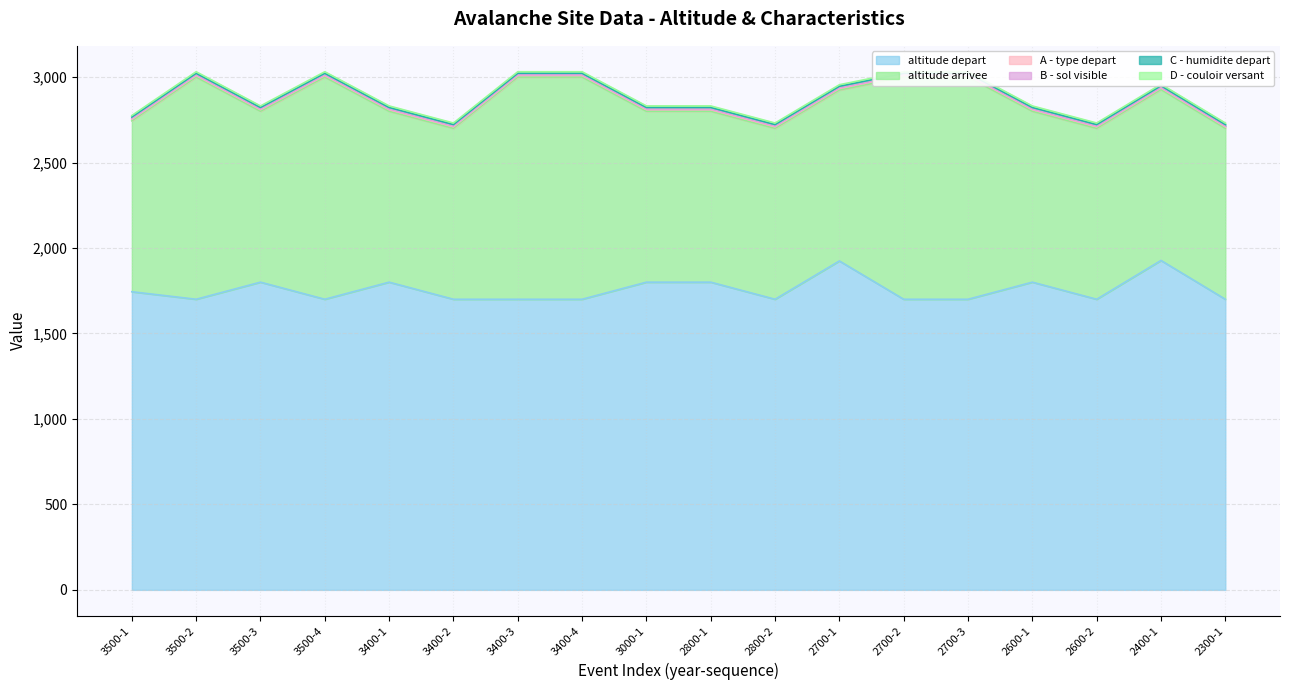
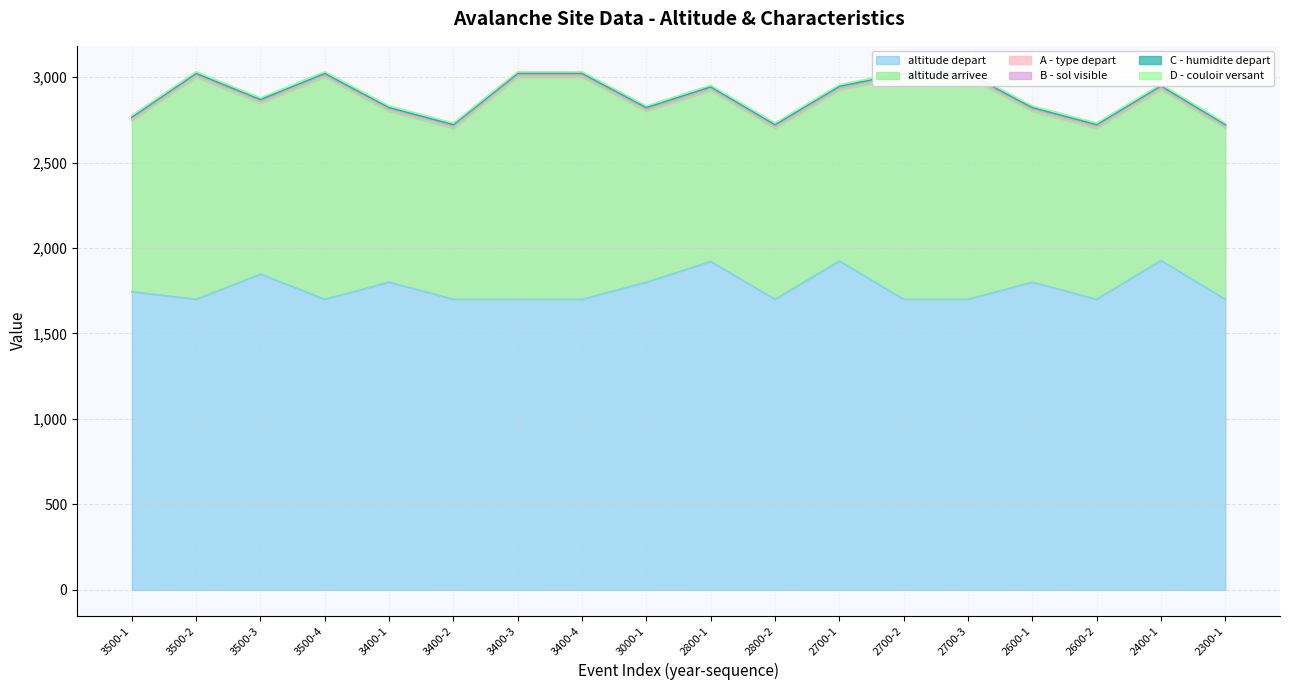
  {
    "altitude depart": {
      "3500-1": "1,740",
      "3500-2": "1,700",
-     "3500-3": "1,800",
+     "3500-3": "1,850",
      "3500-4": "1,700",
      "3400-1": "1,800",
      "3400-2": "1,700",
      "3400-3": "1,700",
      "3400-4": "1,700",
      "3000-1": "1,800",
-     "2800-1": "1,800",
+     "2800-1": "1,920",
      "2800-2": "1,700",
      "2700-1": "1,920",
      "2700-2": "1,700",
      "2700-3": "1,700",
      "2600-1": "1,800",
      "2600-2": "1,700",
      "2400-1": "1,930",
      "2300-1": "1,700"
    }
  }
